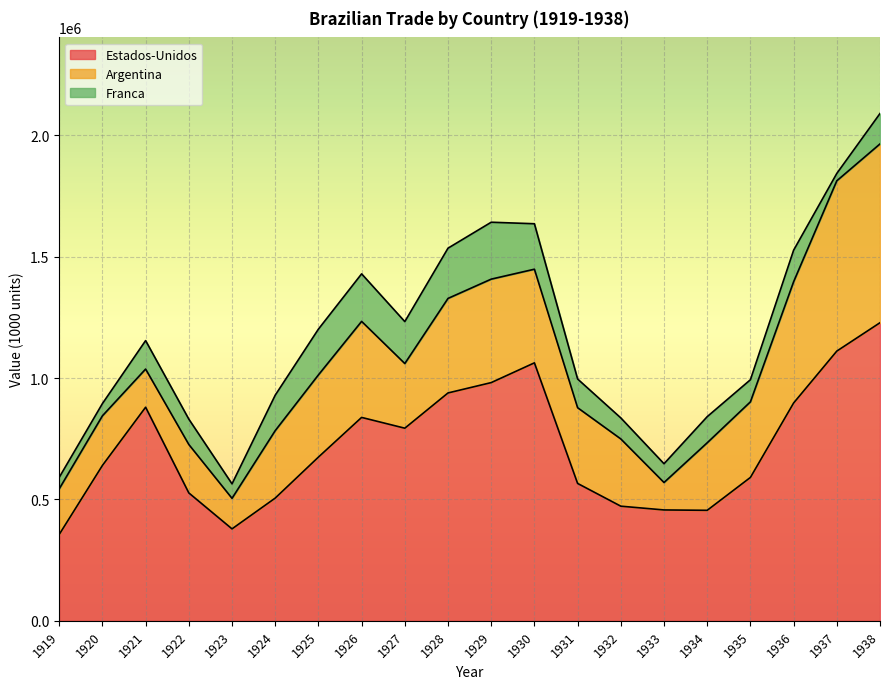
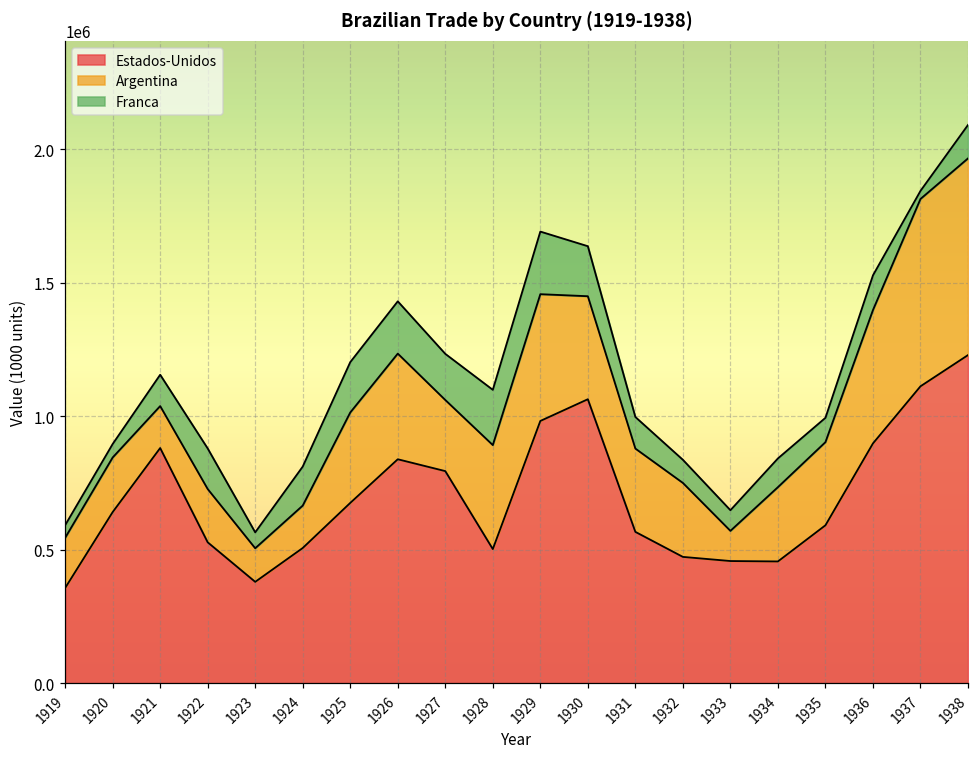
  {
    "Estados-Unidos": {
      "1919": 360000,
      "1920": 640000,
      "1921": 880000,
      "1922": 530000,
      "1923": 380000,
      "1924": 510000,
      "1925": 670000,
      "1926": 840000,
      "1927": 790000,
-     "1928": 940000,
+     "1928": 500000,
      "1929": 980000,
      "1930": 1060000,
      "1931": 570000,
      "1932": 470000,
      "1933": 460000,
      "1934": 460000,
      "1935": 590000,
      "1936": 900000,
      "1937": 1110000,
      "1938": 1230000
    },
    "Argentina": {
      "1919": 190000,
      "1920": 200000,
      "1921": 160000,
      "1922": 200000,
      "1923": 130000,
-     "1924": 280000,
+     "1924": 160000,
      "1925": 340000,
      "1926": 400000,
      "1927": 270000,
      "1928": 390000,
-     "1929": 430000,
+     "1929": 470000,
      "1930": 390000,
      "1931": 310000,
      "1932": 280000,
      "1933": 110000,
      "1934": 280000,
      "1935": 310000,
      "1936": 500000,
      "1937": 700000,
      "1938": 740000
    },
    "Franca": {
      "1919": 50000,
      "1920": 50000,
      "1921": 120000,
-     "1922": 100000,
+     "1922": 150000,
      "1923": 60000,
      "1924": 150000,
      "1925": 190000,
      "1926": 200000,
      "1927": 170000,
      "1928": 210000,
      "1929": 230000,
      "1930": 190000,
      "1931": 120000,
      "1932": 90000,
      "1933": 80000,
      "1934": 110000,
      "1935": 90000,
      "1936": 130000,
      "1937": 30000,
      "1938": 130000
    }
  }
